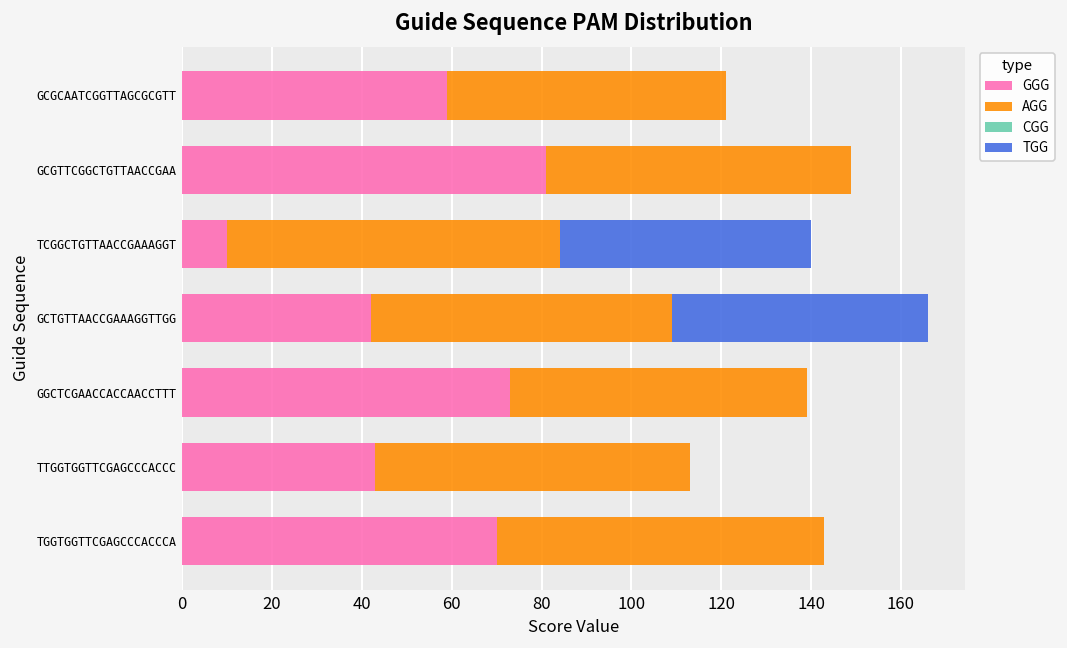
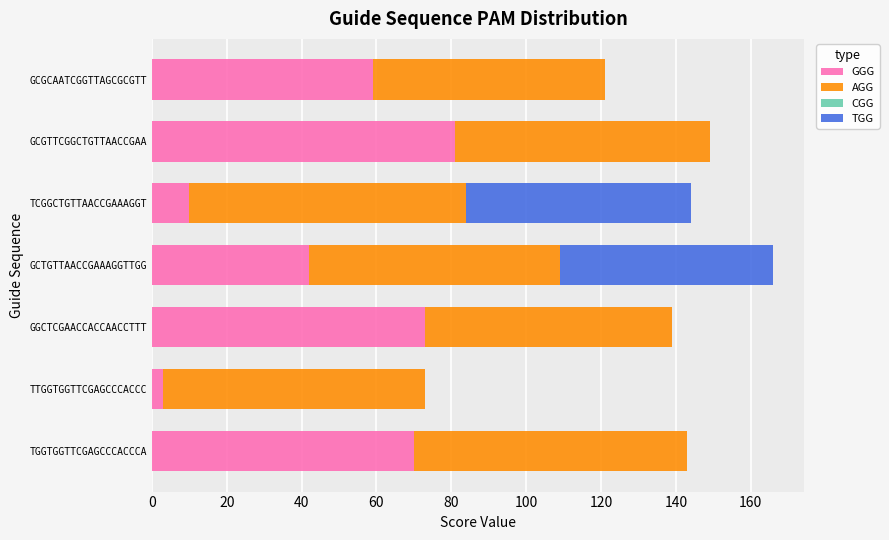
  {
    "GGG": {
      "GCGCAATCGGTTAGCGCGTT": 59,
      "GCGTTCGGCTGTTAACCGAA": 81,
      "TCGGCTGTTAACCGAAAGGT": 10,
      "GCTGTTAACCGAAAGGTTGG": 42,
      "GGCTCGAACCACCAACCTTT": 73,
-     "TTGGTGGTTCGAGCCCACCC": 43,
+     "TTGGTGGTTCGAGCCCACCC": 3,
      "TGGTGGTTCGAGCCCACCCA": 70
    },
    "TGG": {
      "GCGCAATCGGTTAGCGCGTT": 0,
      "GCGTTCGGCTGTTAACCGAA": 0,
-     "TCGGCTGTTAACCGAAAGGT": 56,
+     "TCGGCTGTTAACCGAAAGGT": 60,
      "GCTGTTAACCGAAAGGTTGG": 57,
      "GGCTCGAACCACCAACCTTT": 0,
      "TTGGTGGTTCGAGCCCACCC": 0,
      "TGGTGGTTCGAGCCCACCCA": 0
    }
  }
